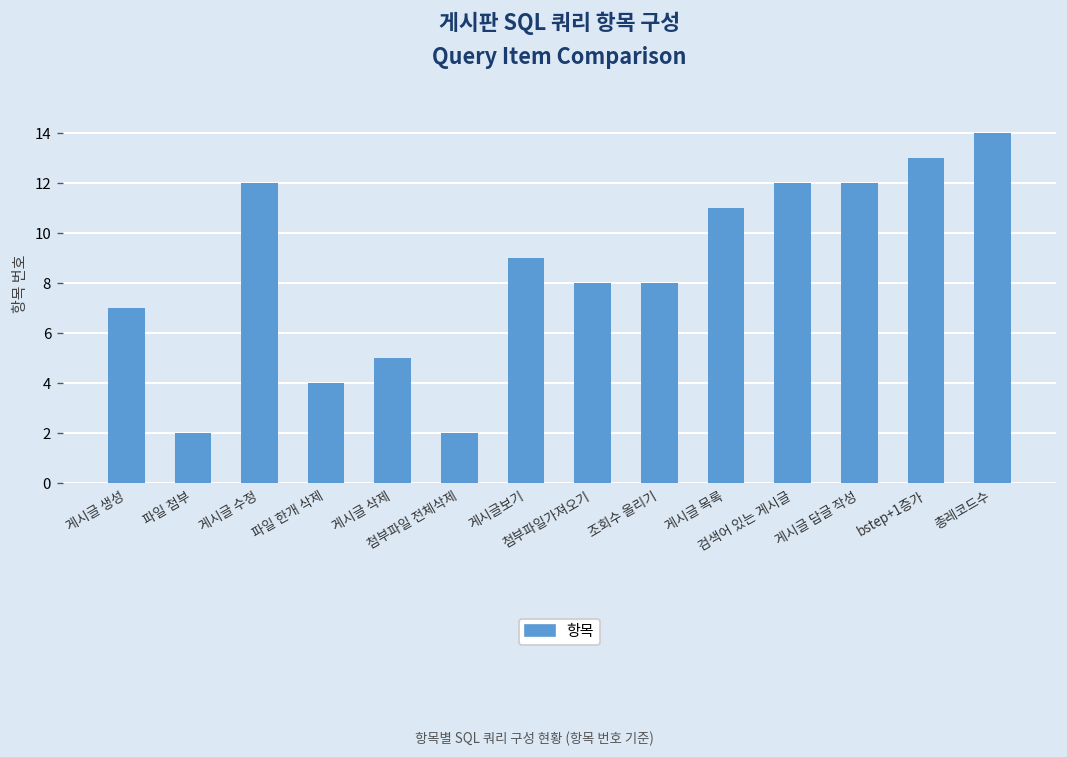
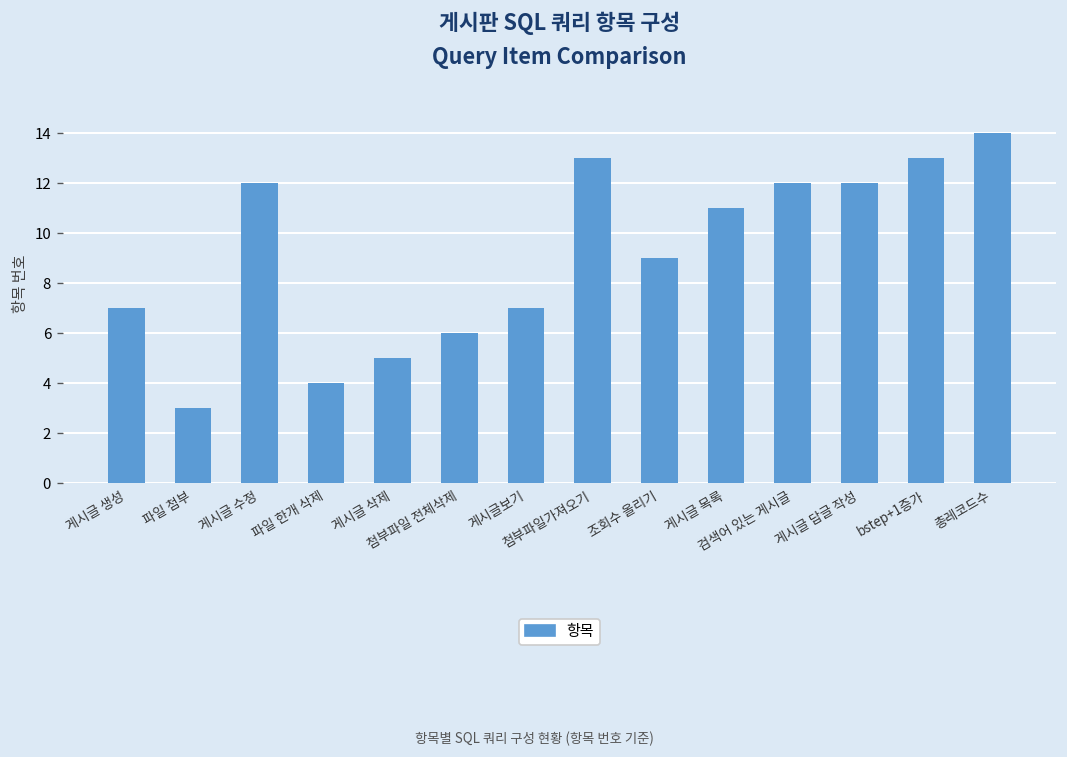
  {
    "게시글 생성": 7,
-   "파일 첨부": 2,
+   "파일 첨부": 3,
    "게시글 수정": 12,
    "파일 한개 삭제": 4,
    "게시글 삭제": 5,
-   "첨부파일 전체삭제": 2,
-   "게시글보기": 9,
-   "첨부파일가져오기": 8,
-   "조회수 올리기": 8,
+   "첨부파일 전체삭제": 6,
+   "게시글보기": 7,
+   "첨부파일가져오기": 13,
+   "조회수 올리기": 9,
    "게시글 목록": 11,
    "검색어 있는 게시글": 12,
    "게시글 답글 작성": 12,
    "bstep+1증가": 13,
    "총레코드수": 14
  }
